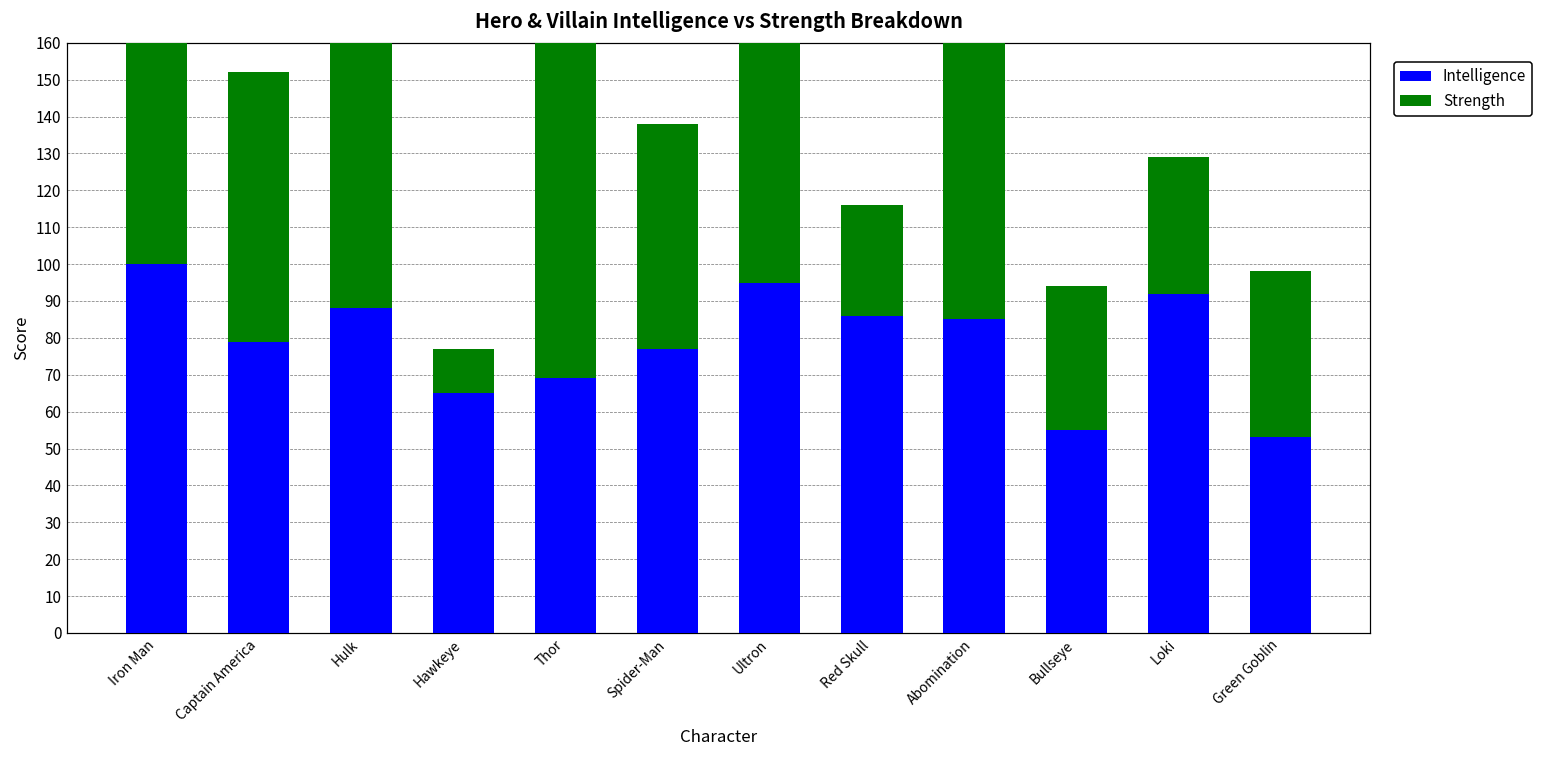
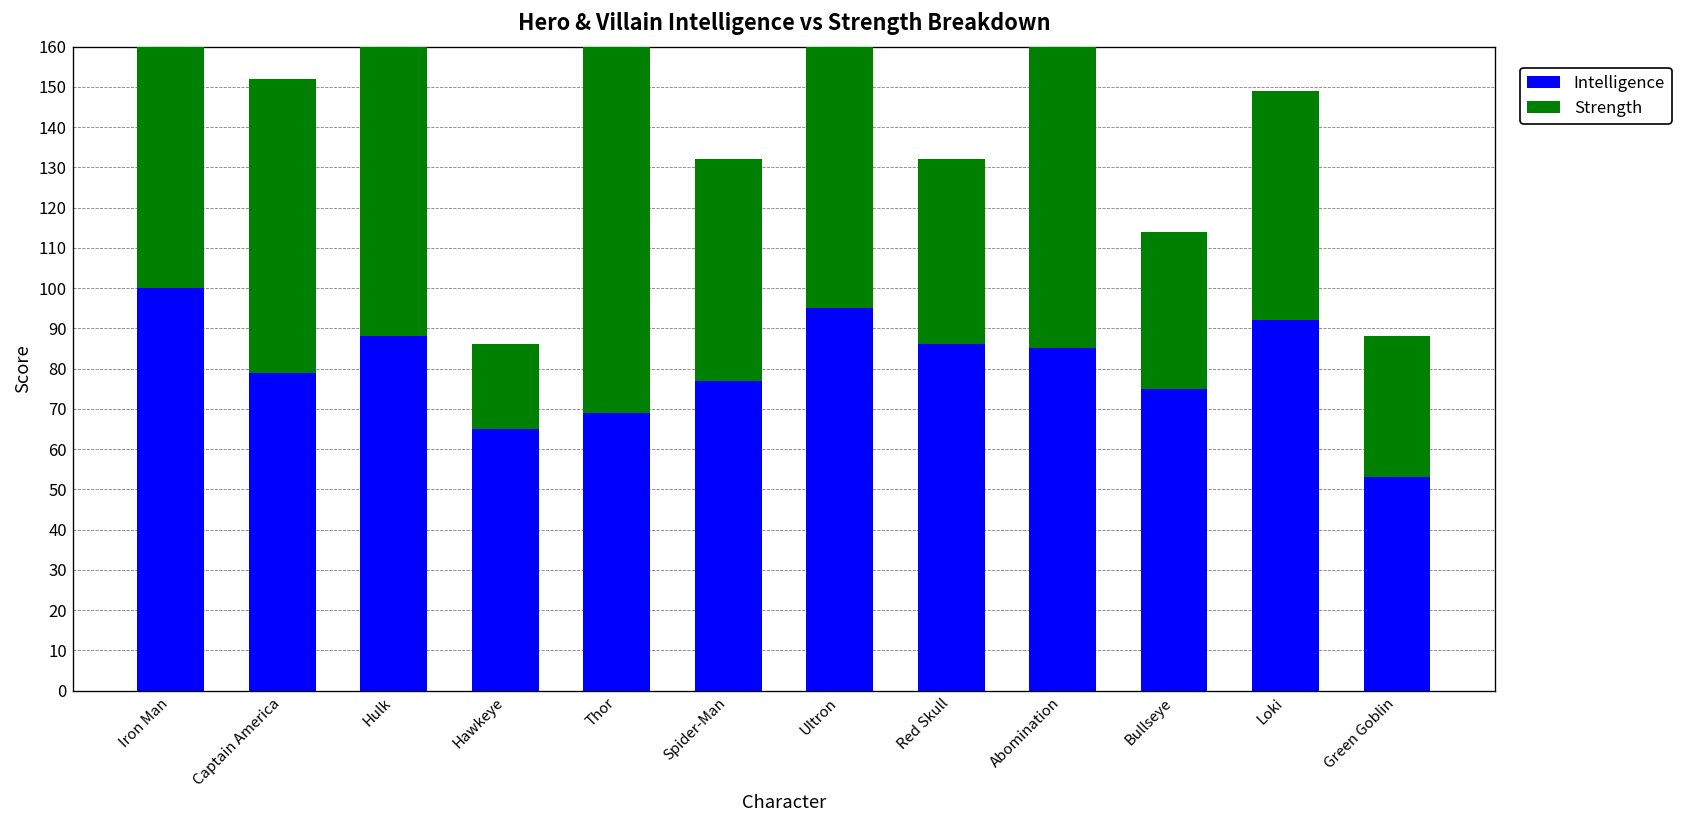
  {
    "Intelligence": {
      "Iron Man": 100,
      "Captain America": 79,
      "Hulk": 88,
      "Hawkeye": 65,
      "Thor": 69,
      "Spider-Man": 77,
      "Ultron": 95,
      "Red Skull": 86,
      "Abomination": 85,
-     "Bullseye": 55,
+     "Bullseye": 75,
      "Loki": 92,
      "Green Goblin": 53
    },
    "Strength": {
      "Captain America": 73,
-     "Hawkeye": 12,
-     "Spider-Man": 61,
-     "Red Skull": 30,
+     "Hawkeye": 21,
+     "Spider-Man": 55,
+     "Red Skull": 46,
      "Bullseye": 39,
-     "Loki": 37,
-     "Green Goblin": 45
+     "Loki": 57,
+     "Green Goblin": 35
    }
  }
